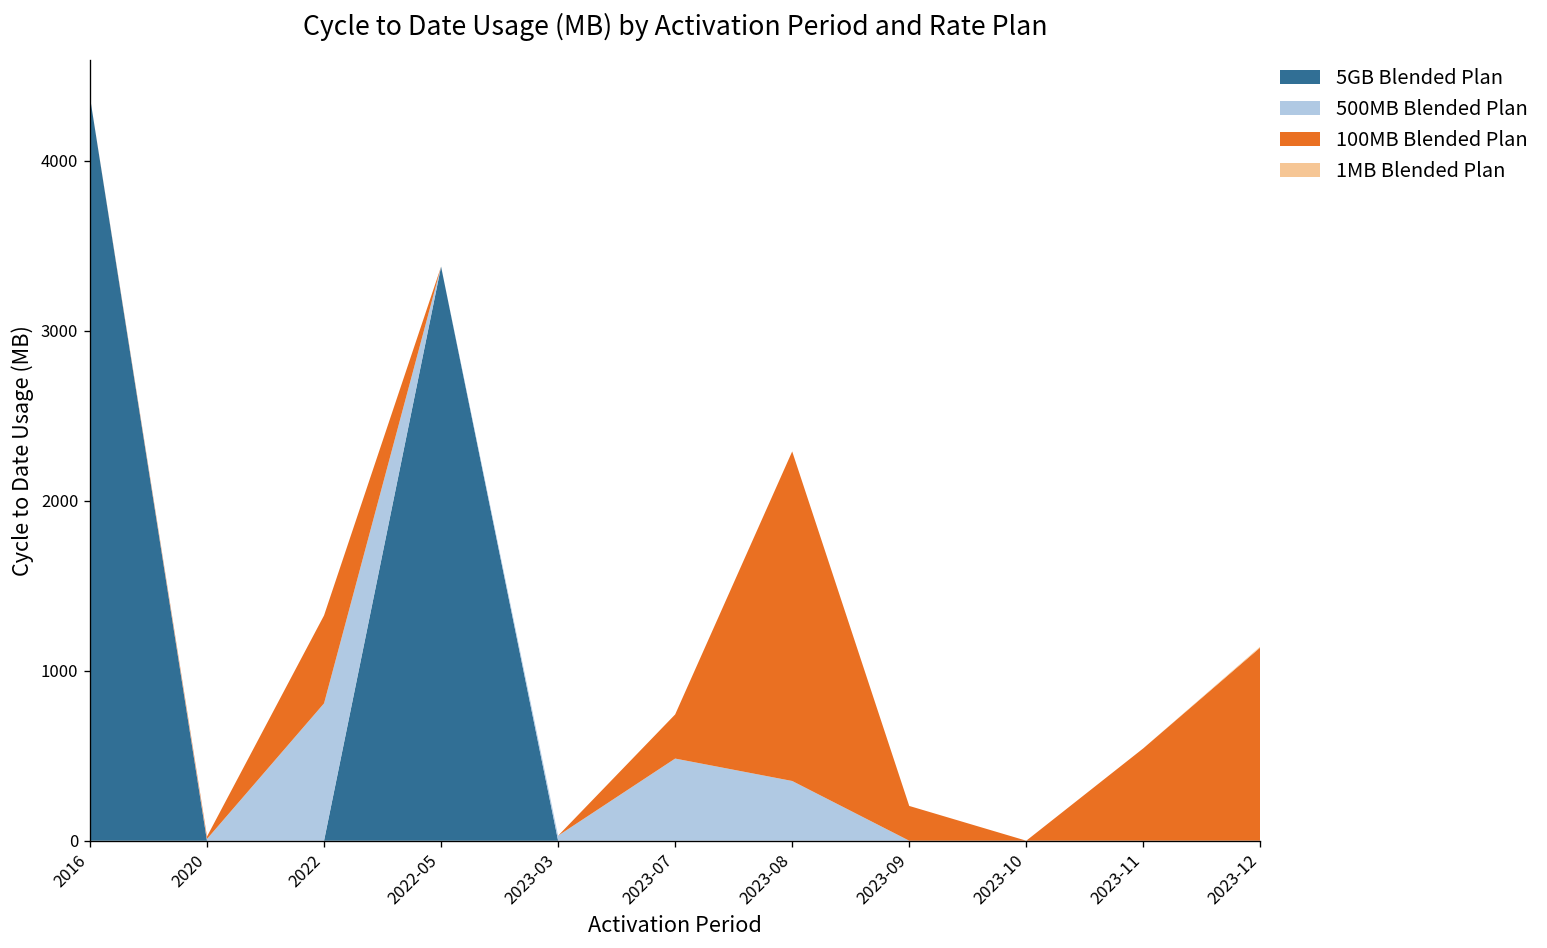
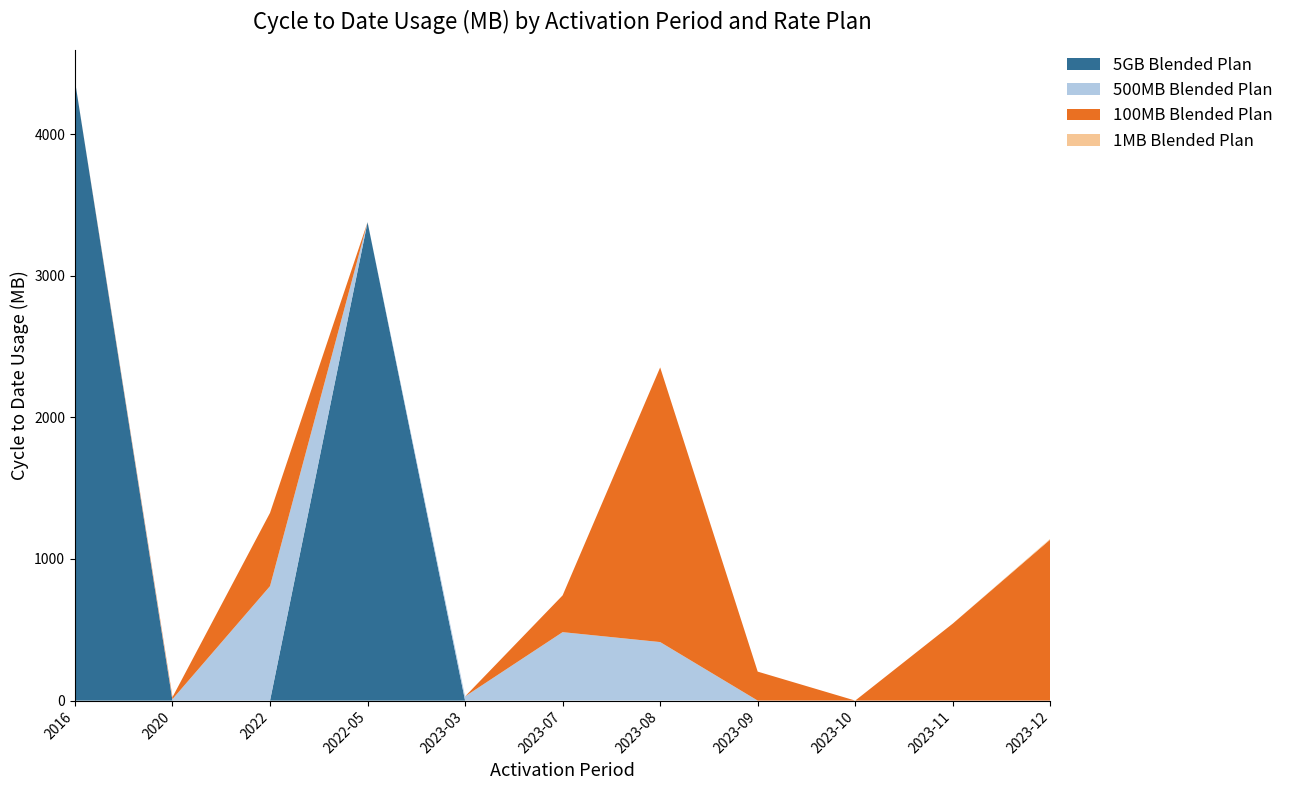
  {
    "5GB Blended Plan": {
      "2022": 0,
      "2023-03": 0,
      "2023-07": 0,
      "2023-08": 0
    },
    "500MB Blended Plan": {
-     "2023-08": 350
+     "2023-08": 410
    }
  }
